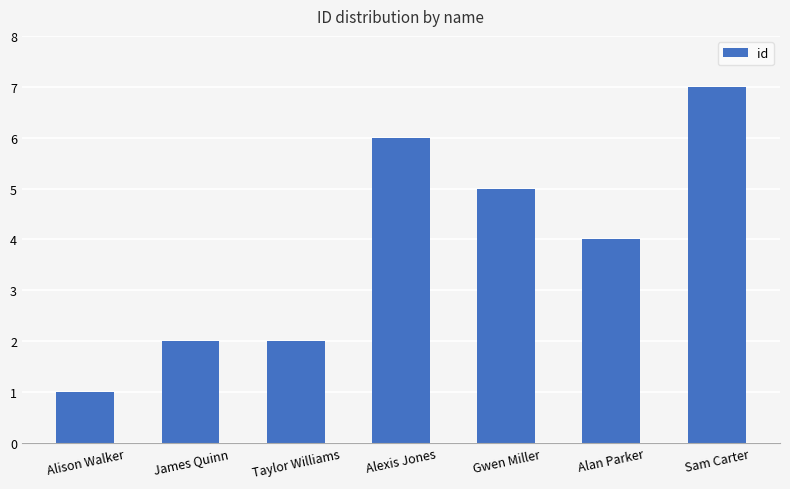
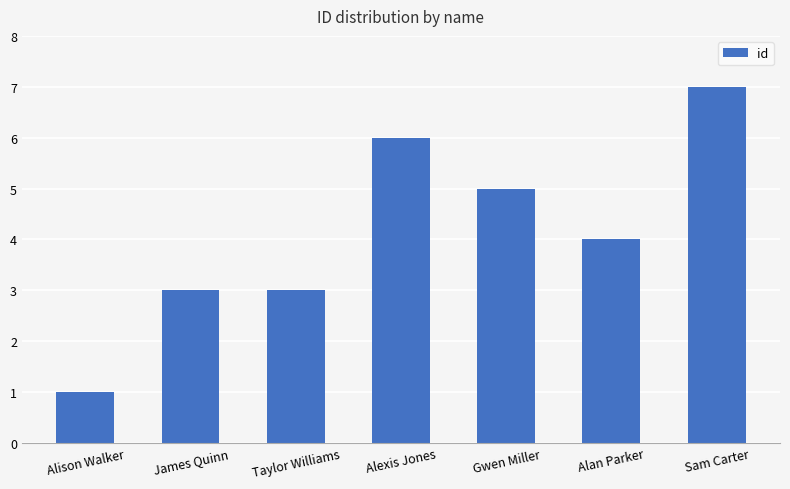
  {
    "Alison Walker": 1,
-   "James Quinn": 2,
-   "Taylor Williams": 2,
+   "James Quinn": 3,
+   "Taylor Williams": 3,
    "Alexis Jones": 6,
    "Gwen Miller": 5,
    "Alan Parker": 4,
    "Sam Carter": 7
  }
